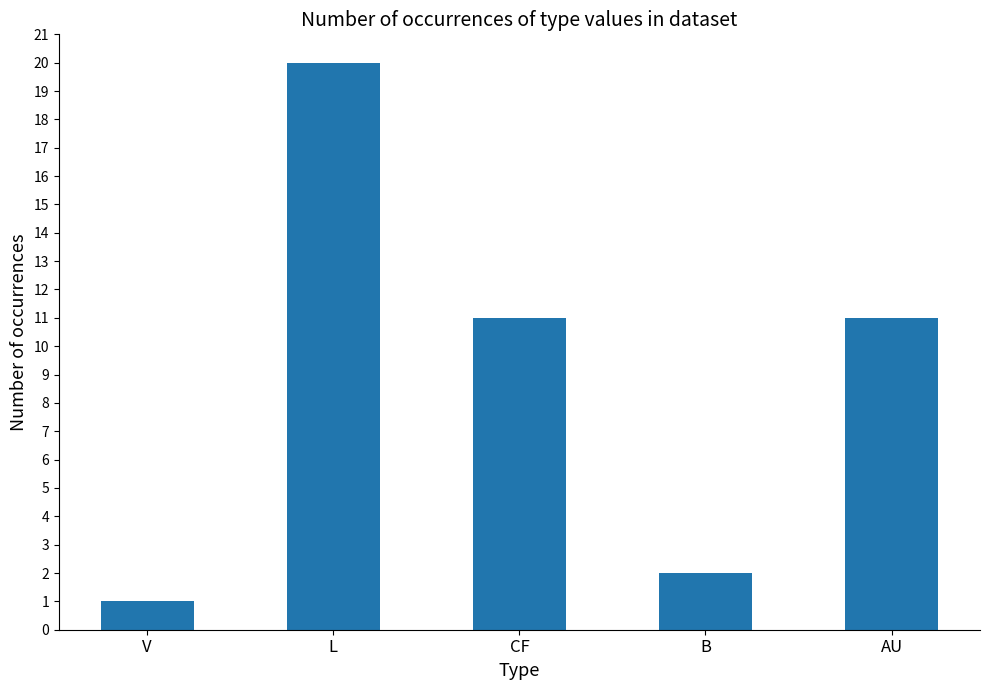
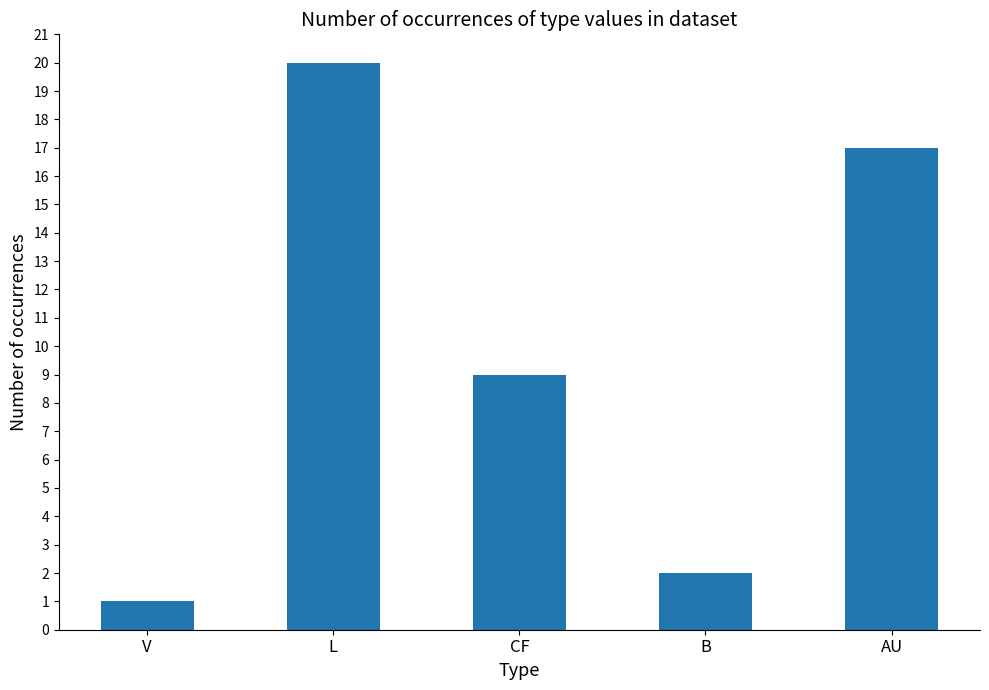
  {
    "V": 1,
    "L": 20,
-   "CF": 11,
+   "CF": 9,
    "B": 2,
-   "AU": 11
+   "AU": 17
  }
